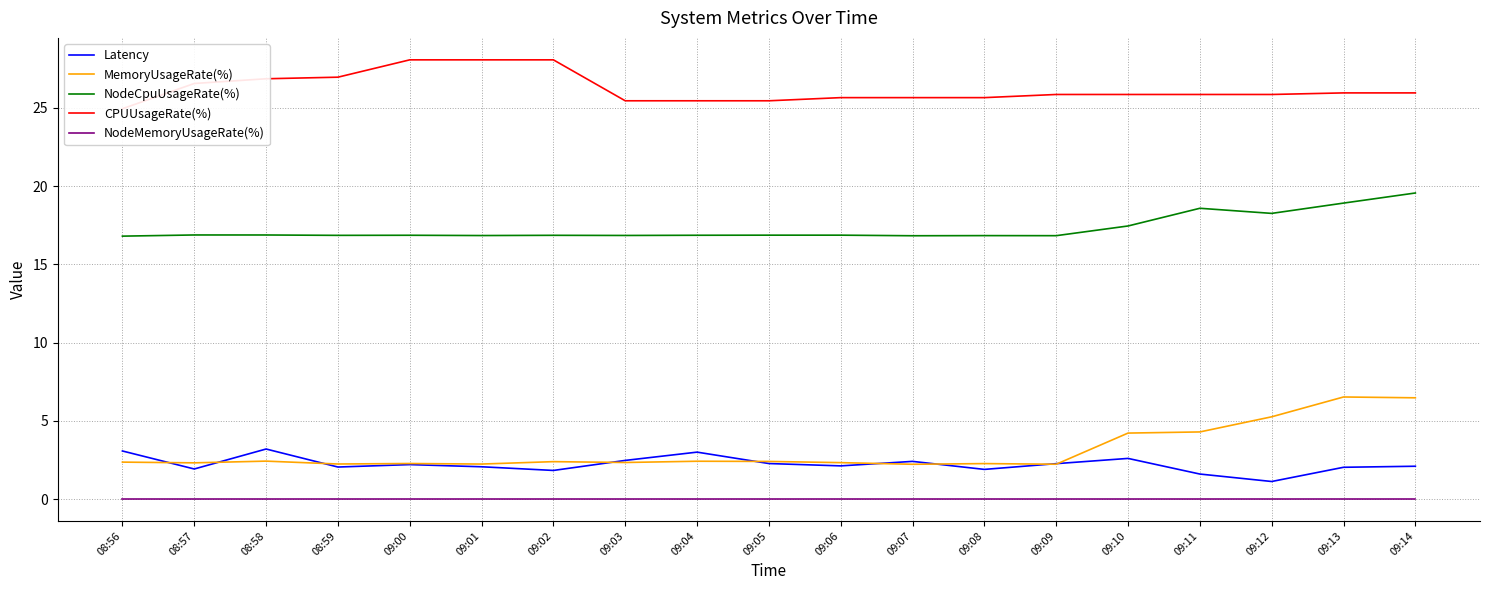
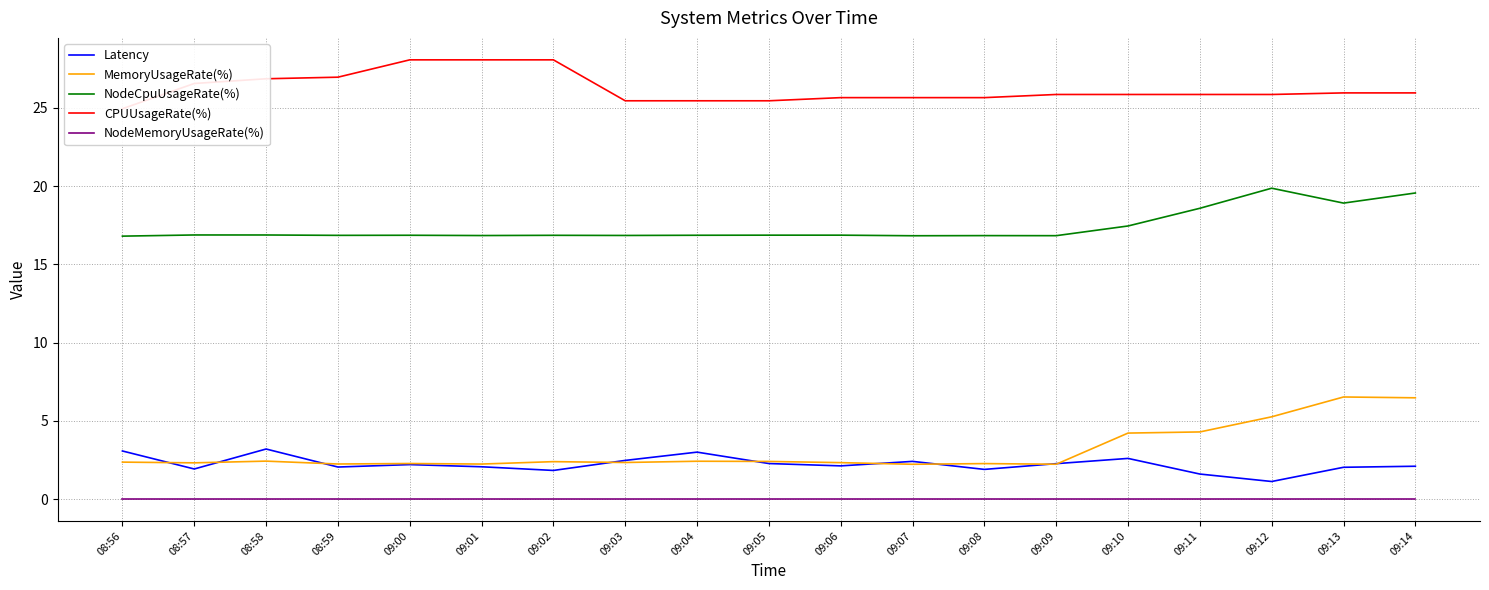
  {
    "Latency": {
      "08:56": 3.1,
      "08:57": 1.9,
      "08:58": 3.2,
      "08:59": 2.0,
      "09:01": 2.1,
      "09:02": 1.8,
      "09:04": 3.0,
      "09:06": 2.1,
      "09:07": 2.4,
      "09:08": 1.9,
      "09:10": 2.6,
      "09:11": 1.6,
      "09:12": 1.1,
      "09:13": 2.0,
      "09:14": 2.1
    },
    "MemoryUsageRate(%)": {
      "08:56": 2.4,
      "08:57": 2.3,
      "08:58": 2.4,
      "08:59": 2.2,
      "09:01": 2.2,
      "09:02": 2.4,
      "09:04": 2.4,
      "09:06": 2.3,
      "09:07": 2.2,
      "09:08": 2.3,
      "09:10": 4.2,
      "09:11": 4.3,
      "09:12": 5.3,
      "09:13": 6.5,
      "09:14": 6.5
    },
    "NodeCpuUsageRate(%)": {
      "08:56": 16.8,
      "08:57": 16.9,
      "08:58": 16.9,
      "08:59": 16.8,
      "09:00": 16.9,
      "09:01": 16.8,
      "09:02": 16.9,
      "09:03": 16.8,
      "09:04": 16.9,
      "09:05": 16.9,
      "09:06": 16.9,
      "09:07": 16.8,
      "09:08": 16.8,
      "09:09": 16.8,
      "09:10": 17.4,
      "09:11": 18.6,
-     "09:12": 18.3,
+     "09:12": 19.9,
      "09:13": 18.9,
      "09:14": 19.6
    },
    "CPUUsageRate(%)": {
      "08:59": 27.0,
      "09:00": 28.1,
      "09:01": 28.1,
      "09:02": 28.1,
      "09:03": 25.4,
      "09:04": 25.4,
      "09:05": 25.4,
      "09:06": 25.6,
      "09:07": 25.6,
      "09:08": 25.6,
      "09:09": 25.8,
      "09:10": 25.8,
      "09:11": 25.8,
      "09:12": 25.8,
      "09:13": 25.9,
      "09:14": 25.9
    },
    "NodeMemoryUsageRate(%)": {
      "08:56": 0.0,
      "08:57": 0.0,
      "08:58": 0.0,
      "08:59": 0.0,
      "09:00": 0.0,
      "09:01": 0.0,
      "09:02": 0.0,
      "09:03": 0.0,
      "09:04": 0.0,
      "09:05": 0.0,
      "09:06": 0.0,
      "09:07": 0.0,
      "09:08": 0.0,
      "09:09": 0.0,
      "09:10": 0.0,
      "09:11": 0.0,
      "09:12": 0.0,
      "09:13": 0.0,
      "09:14": 0.0
    }
  }
